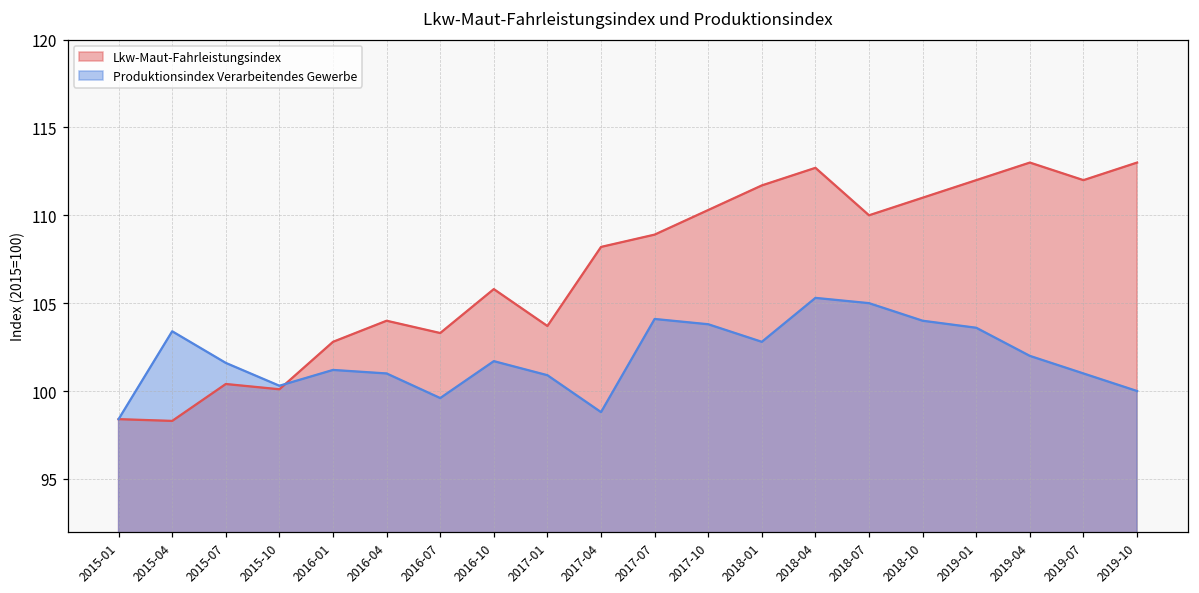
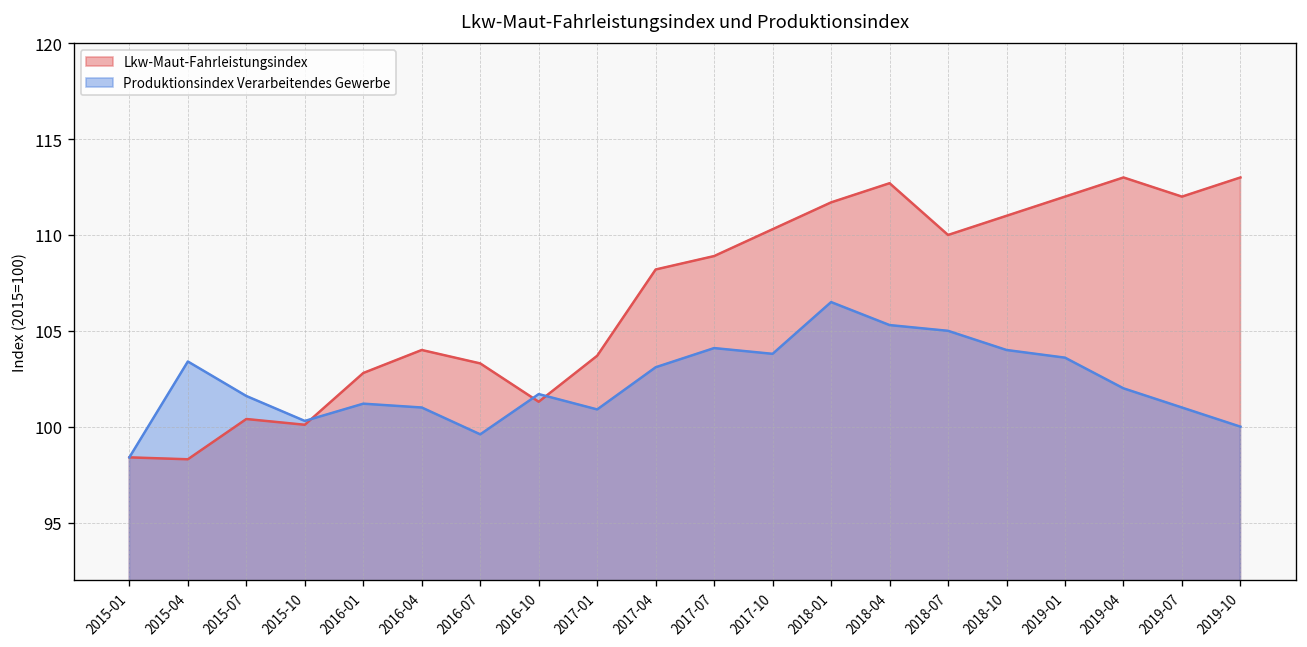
  {
    "Lkw-Maut-Fahrleistungsindex": {
      "2015-04": 98.3,
      "2015-07": 100.4,
      "2015-10": 100.1,
      "2016-01": 102.8,
      "2016-04": 104.0,
      "2016-07": 103.3,
-     "2016-10": 105.8,
+     "2016-10": 101.3,
      "2017-01": 103.7,
      "2017-04": 108.2,
      "2017-07": 108.9,
      "2017-10": 110.3,
      "2018-01": 111.7,
      "2018-04": 112.7,
      "2018-07": 110.0,
      "2018-10": 111.0,
      "2019-01": 112.0,
      "2019-04": 113.0,
      "2019-07": 112.0,
      "2019-10": 113.0
    },
    "Produktionsindex Verarbeitendes Gewerbe": {
      "2015-04": 103.4,
      "2015-07": 101.6,
      "2015-10": 100.3,
      "2016-01": 101.2,
      "2016-04": 101.0,
      "2016-07": 99.6,
      "2016-10": 101.7,
      "2017-01": 100.9,
-     "2017-04": 98.8,
+     "2017-04": 103.1,
      "2017-07": 104.1,
      "2017-10": 103.8,
-     "2018-01": 102.8,
+     "2018-01": 106.5,
      "2018-04": 105.3,
      "2018-07": 105.0,
      "2018-10": 104.0,
      "2019-01": 103.6,
      "2019-04": 102.0,
      "2019-07": 101.0,
      "2019-10": 100.0
    }
  }
